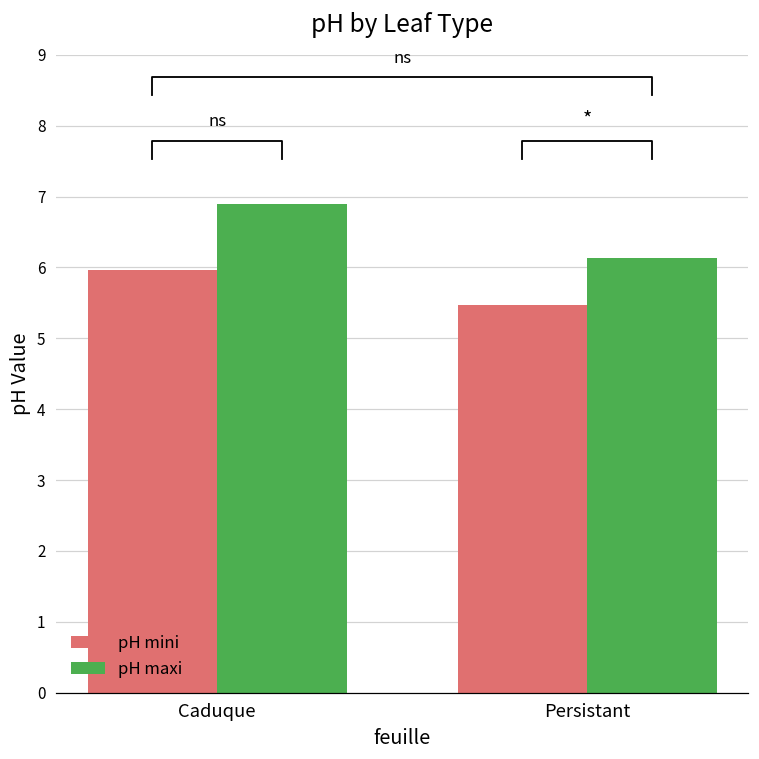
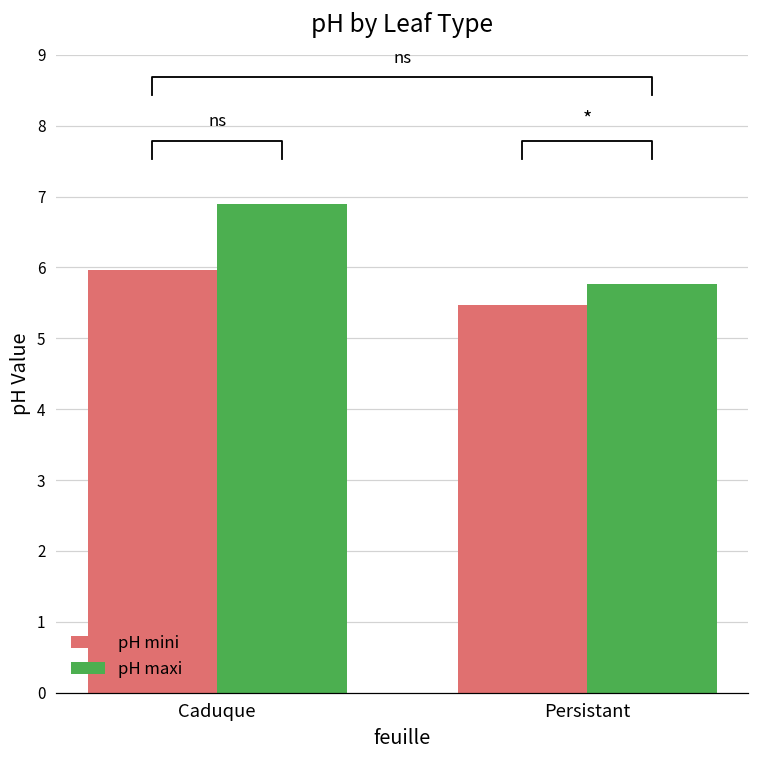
  {
    "pH mini": {
      "Caduque": 6.0,
      "Persistant": 5.5
    },
    "pH maxi": {
      "Caduque": 6.9,
-     "Persistant": 6.1
+     "Persistant": 5.8
    }
  }
